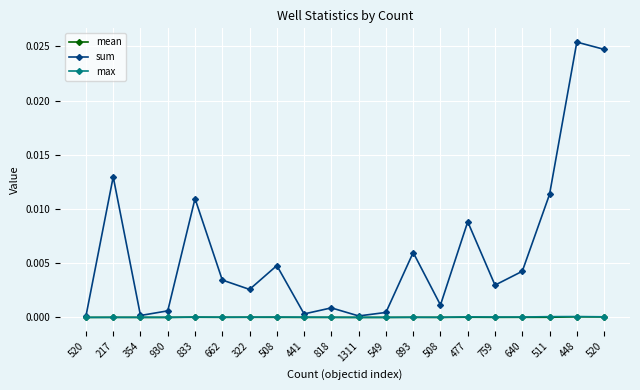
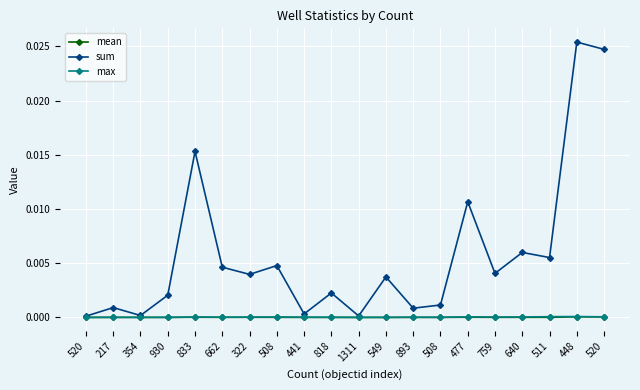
  {
    "max": {
      "217": 0.0000,
      "930": 0.0000,
      "833": 0.0000,
      "662": 0.0000,
      "322": 0.0000,
      "441": 0.0000,
      "818": 0.0000,
      "549": 0.0000,
      "893": 0.0000,
      "477": 0.0000,
      "759": 0.0000,
      "640": 0.0000,
      "448": 0.0001
    },
    "sum": {
-     "217": 0.0130,
-     "930": 0.0006,
-     "833": 0.0110,
-     "662": 0.0034,
-     "322": 0.0026,
+     "217": 0.0009,
+     "930": 0.0020,
+     "833": 0.0153,
+     "662": 0.0046,
+     "322": 0.0040,
      "441": 0.0003,
-     "818": 0.0009,
-     "549": 0.0005,
-     "893": 0.0060,
-     "477": 0.0088,
-     "759": 0.0030,
-     "640": 0.0043,
-     "511": 0.0114,
+     "818": 0.0023,
+     "549": 0.0037,
+     "893": 0.0009,
+     "477": 0.0107,
+     "759": 0.0041,
+     "640": 0.0060,
+     "511": 0.0055,
      "448": 0.0254
    }
  }
